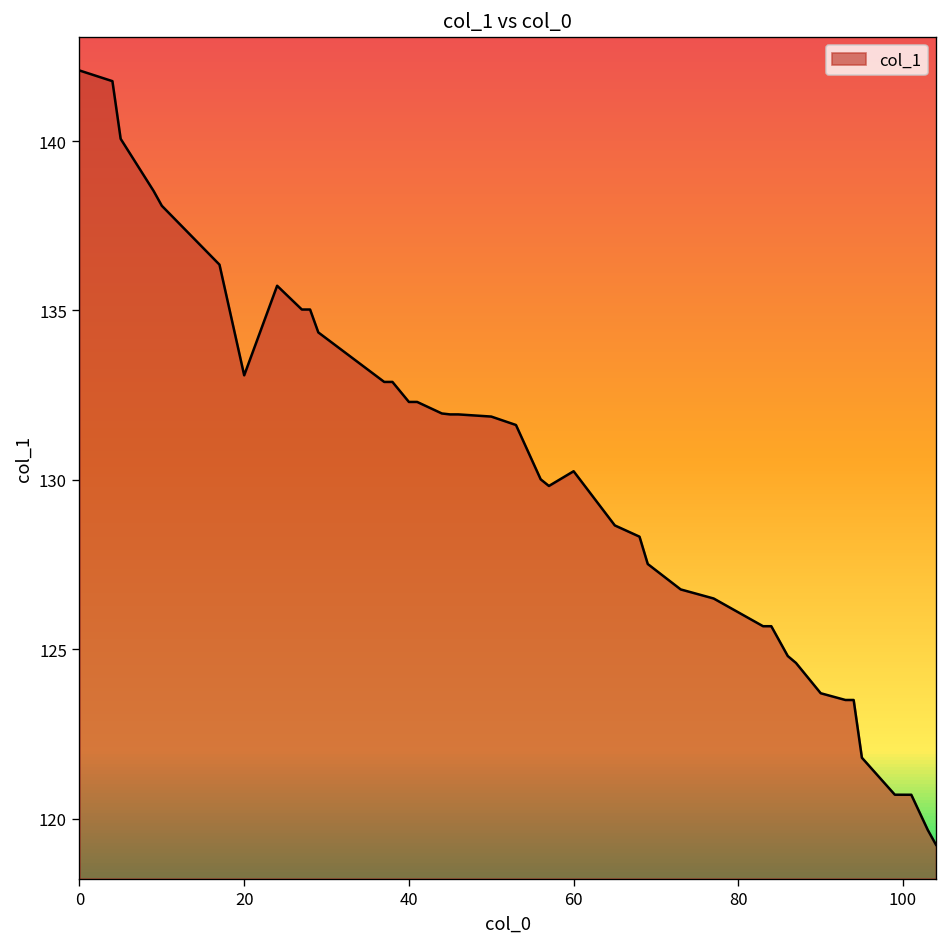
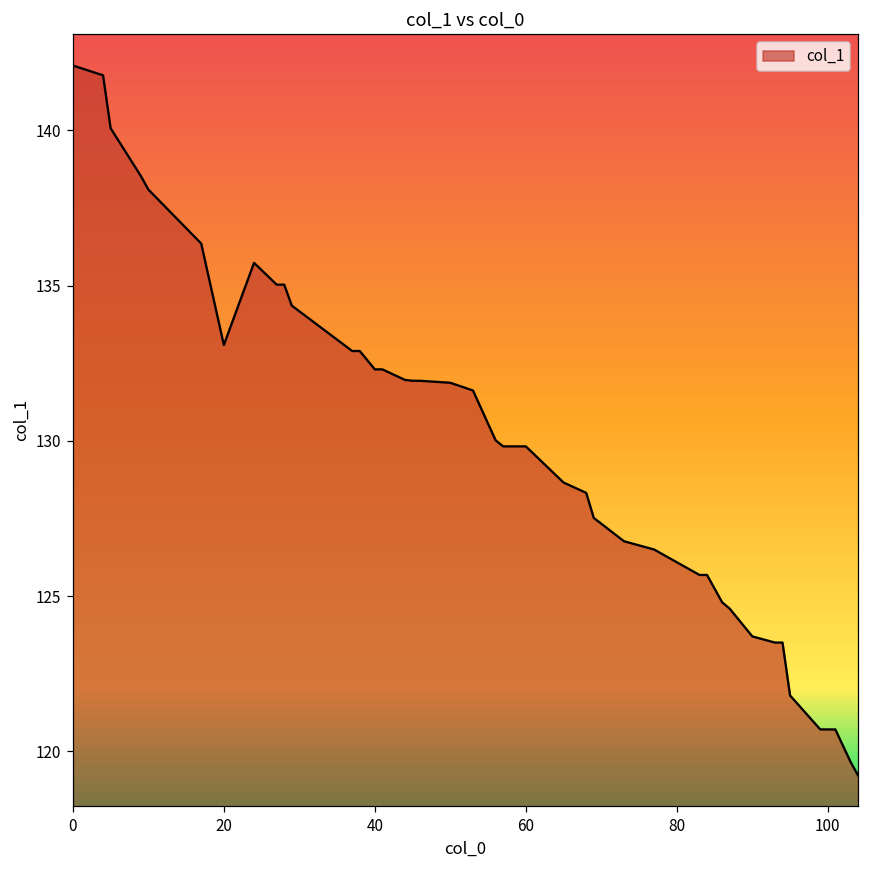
  {
    "0": 142.1,
    "20": 133.1,
    "40": 132.3,
-   "60": 130.3
+   "60": 129.8
  }
